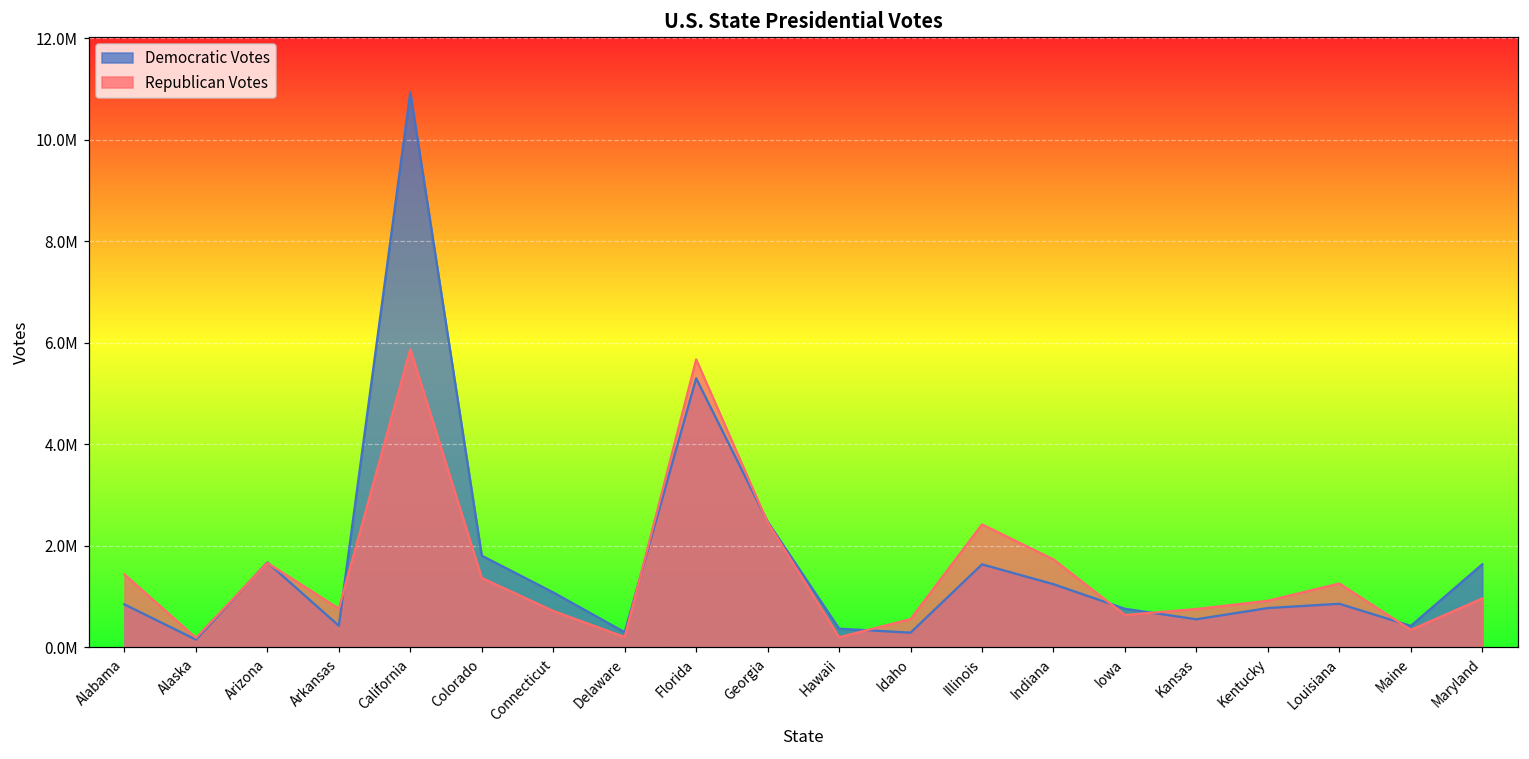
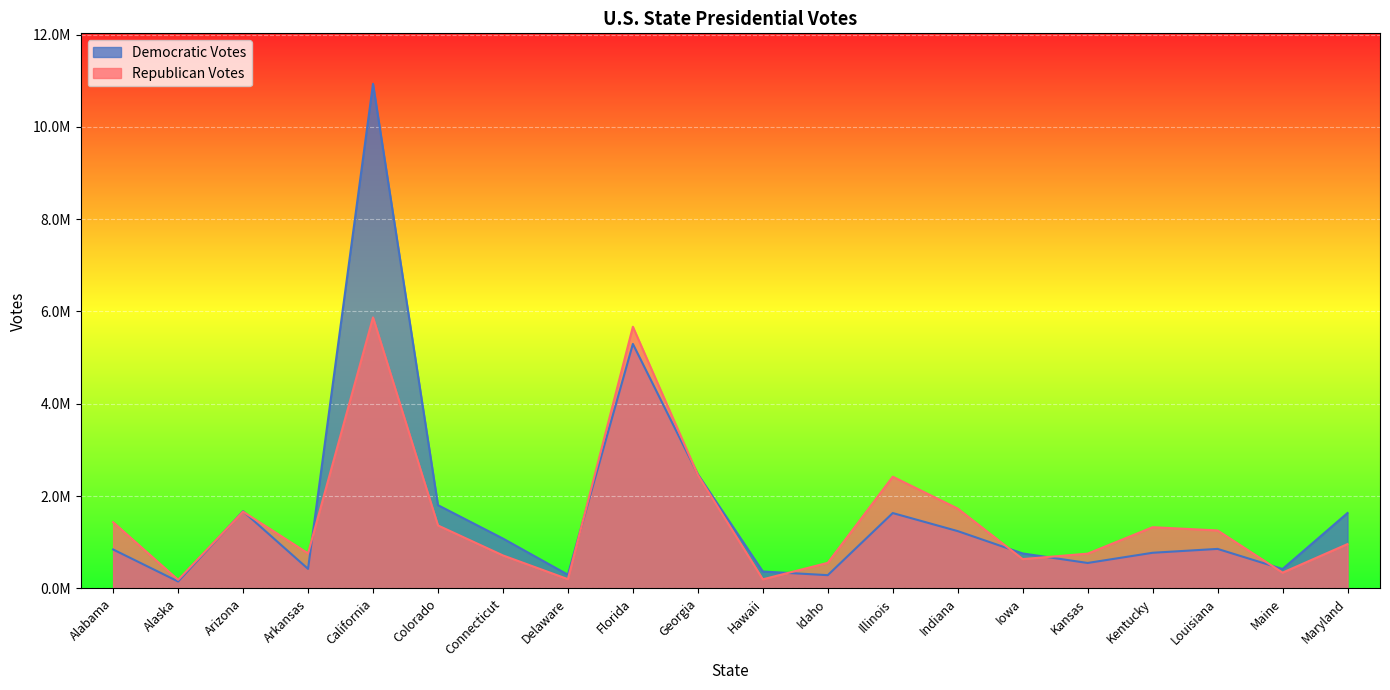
  {
    "Democratic Votes": {
      "Alabama": 800000,
      "Arkansas": 400000,
      "California": 10900000,
      "Colorado": 1800000,
      "Connecticut": 1100000,
      "Delaware": 300000,
      "Florida": 5300000,
      "Hawaii": 400000,
      "Idaho": 300000,
      "Illinois": 1600000,
      "Indiana": 1200000,
      "Iowa": 800000,
      "Kansas": 600000,
      "Kentucky": 800000,
      "Louisiana": 900000,
      "Maine": 400000,
      "Maryland": 1600000
    },
    "Republican Votes": {
      "Alabama": 1400000,
      "Arkansas": 800000,
      "California": 5900000,
      "Colorado": 1400000,
      "Connecticut": 700000,
      "Delaware": 200000,
      "Florida": 5700000,
      "Hawaii": 200000,
      "Idaho": 600000,
      "Illinois": 2400000,
      "Indiana": 1700000,
      "Iowa": 600000,
      "Kansas": 800000,
-     "Kentucky": 900000,
+     "Kentucky": 1300000,
      "Louisiana": 1300000,
      "Maine": 300000,
      "Maryland": 1000000
    }
  }
